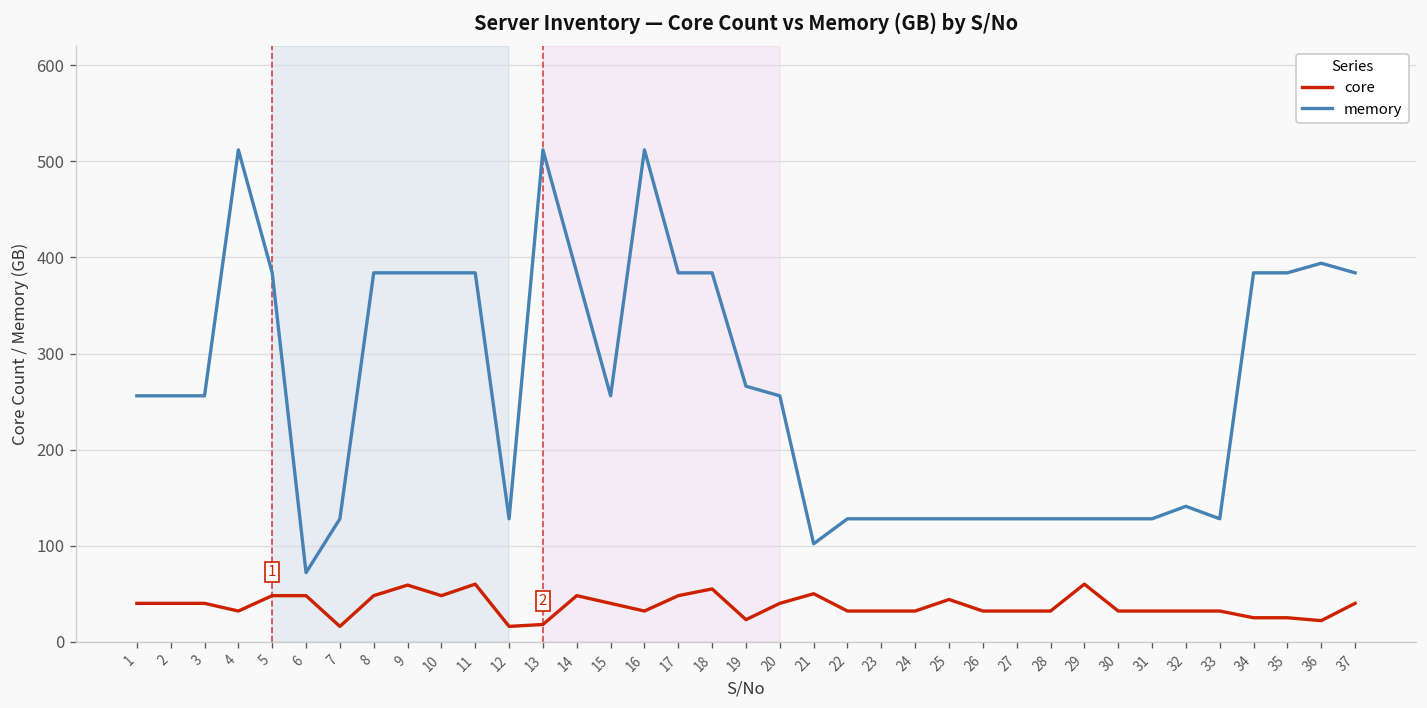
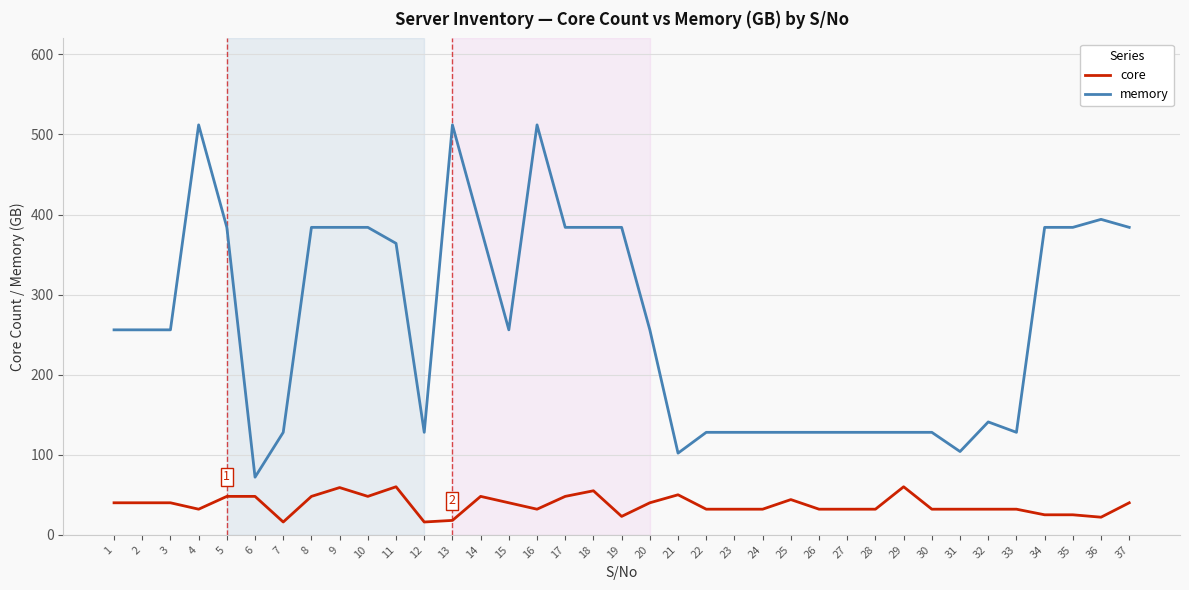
  {
    "core": {
      "1": 40,
      "2": 40,
      "3": 40,
      "4": 30,
      "6": 50,
      "7": 20,
      "8": 50,
      "9": 60,
      "10": 50,
      "11": 60,
      "12": 20,
      "14": 50,
      "15": 40,
      "16": 30,
      "17": 50,
      "18": 60,
      "19": 20,
      "20": 40,
      "21": 50,
      "22": 30,
      "23": 30,
      "24": 30,
      "25": 40,
      "26": 30,
      "27": 30,
      "28": 30,
      "29": 60,
      "30": 30,
      "31": 30,
      "32": 30,
      "33": 30,
      "34": 30,
      "35": 30,
      "36": 20,
      "37": 40
    },
    "memory": {
      "1": 260,
      "2": 260,
      "3": 260,
      "4": 510,
      "5": 380,
      "6": 70,
      "7": 130,
      "8": 380,
      "9": 380,
      "10": 380,
-     "11": 380,
+     "11": 360,
      "12": 130,
      "13": 510,
      "14": 380,
      "15": 260,
      "16": 510,
      "17": 380,
      "18": 380,
-     "19": 270,
+     "19": 380,
      "20": 260,
      "21": 100,
      "22": 130,
      "23": 130,
      "24": 130,
      "25": 130,
      "26": 130,
      "27": 130,
      "28": 130,
      "29": 130,
      "30": 130,
-     "31": 130,
+     "31": 100,
      "32": 140,
      "33": 130,
      "34": 380,
      "35": 380,
      "36": 390,
      "37": 380
    }
  }
